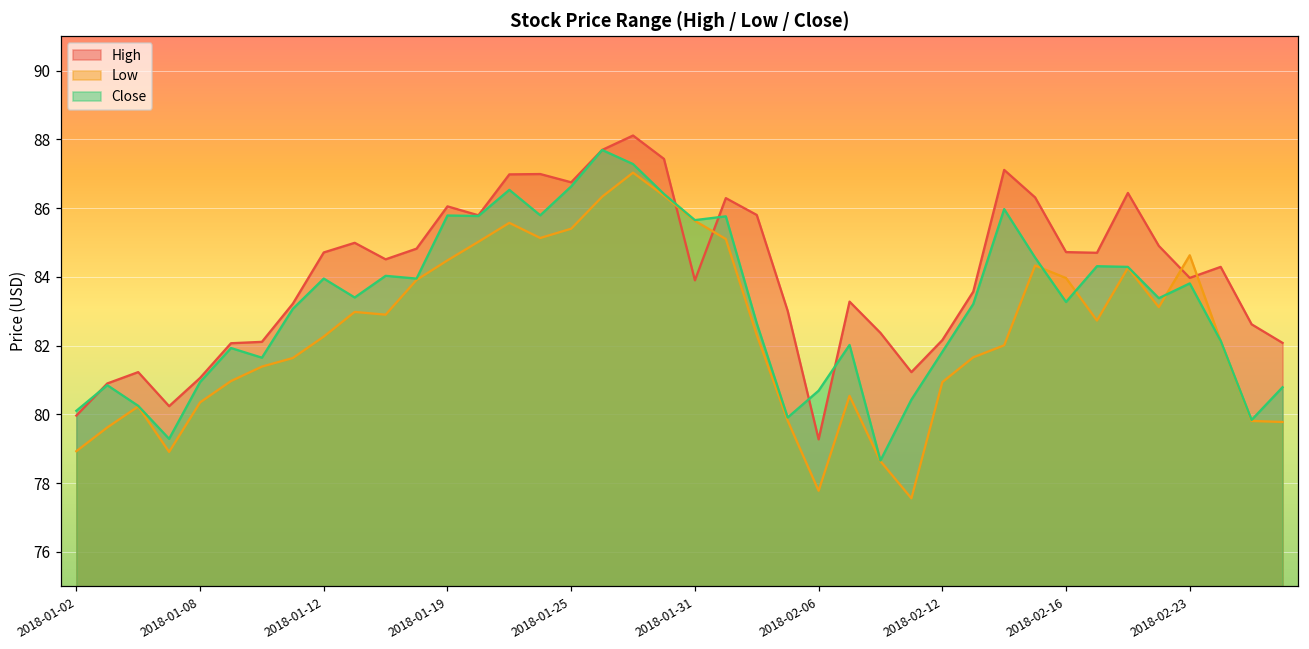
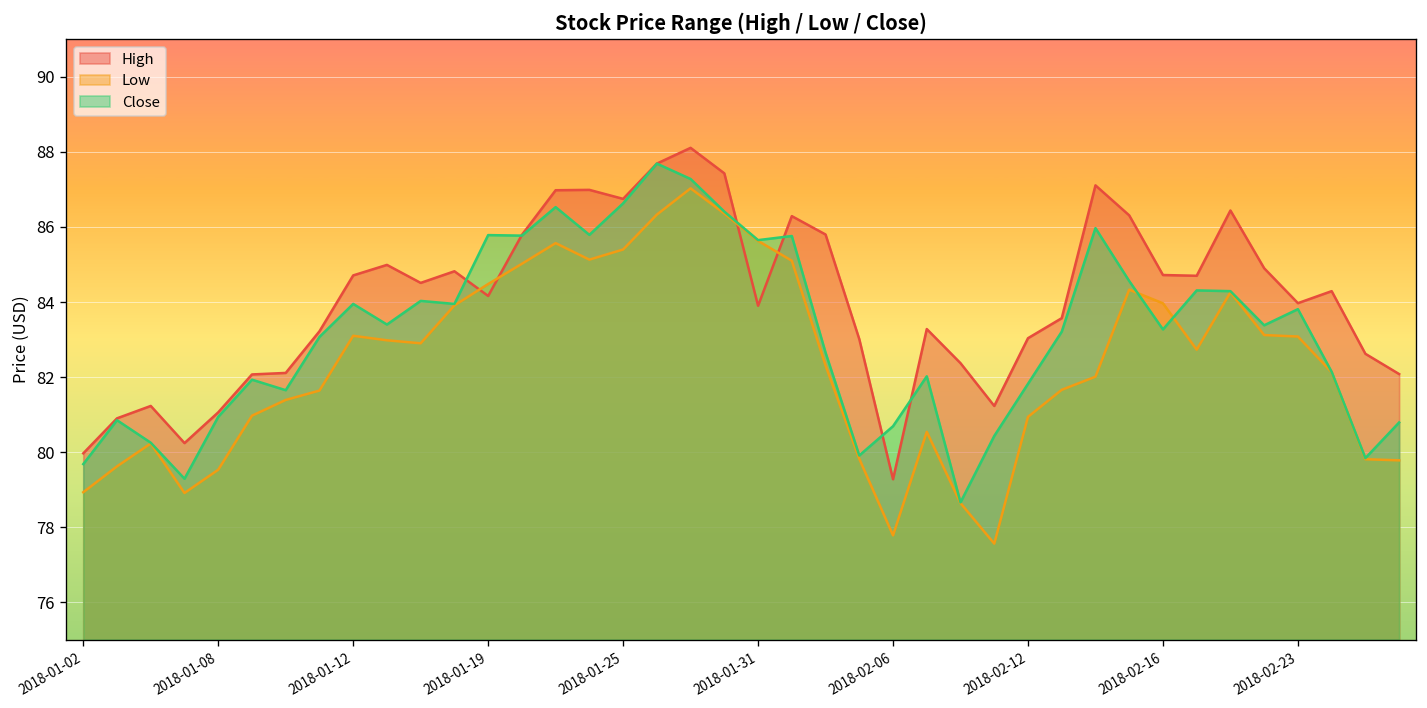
  {
    "High": {
      "2018-01-02": 80.0,
      "2018-01-08": 81.1,
      "2018-01-12": 84.7,
-     "2018-01-19": 86.1,
+     "2018-01-19": 84.2,
      "2018-01-25": 86.8,
      "2018-01-31": 83.9,
      "2018-02-06": 79.3,
-     "2018-02-12": 82.2,
+     "2018-02-12": 83.0,
      "2018-02-16": 84.7,
      "2018-02-23": 84.0
    },
    "Low": {
      "2018-01-02": 78.9,
-     "2018-01-08": 80.3,
-     "2018-01-12": 82.3,
+     "2018-01-08": 79.5,
+     "2018-01-12": 83.1,
      "2018-01-19": 84.5,
      "2018-01-25": 85.4,
      "2018-02-06": 77.8,
      "2018-02-12": 80.9,
      "2018-02-16": 84.0,
-     "2018-02-23": 84.6
+     "2018-02-23": 83.1
    },
    "Close": {
-     "2018-01-02": 80.1,
+     "2018-01-02": 79.7,
      "2018-01-08": 80.9,
      "2018-01-12": 83.9,
      "2018-01-19": 85.8,
      "2018-01-25": 86.6,
      "2018-02-06": 80.7,
      "2018-02-12": 81.8,
      "2018-02-16": 83.3,
      "2018-02-23": 83.8
    }
  }
